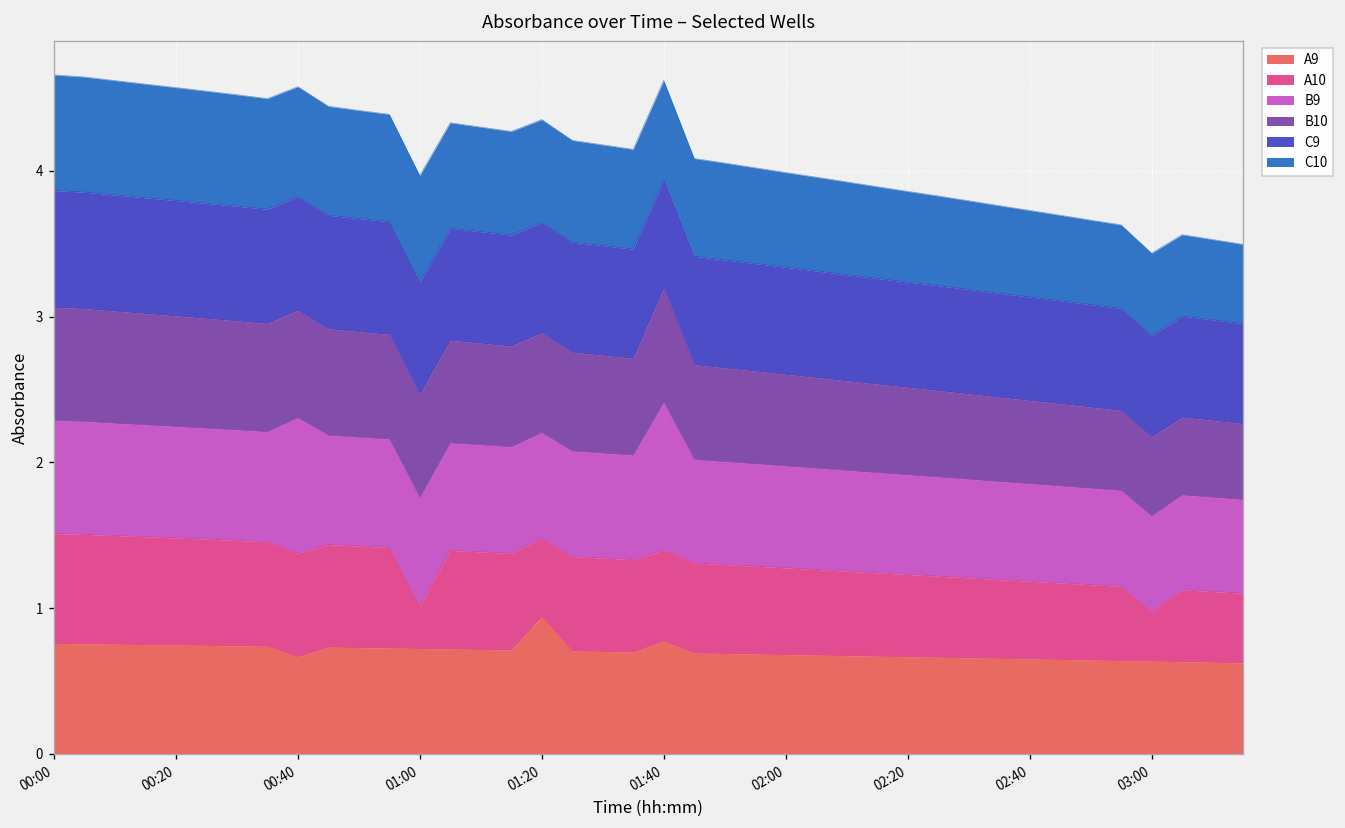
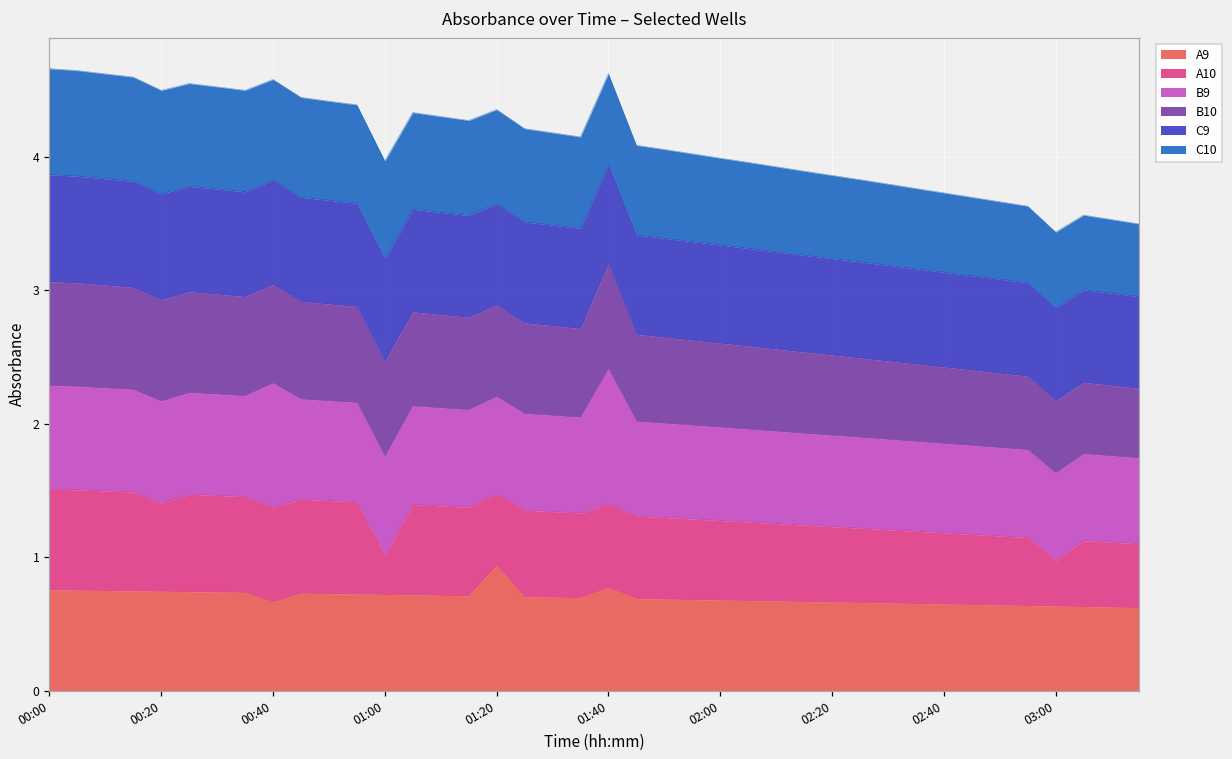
  {
    "A9": {
      "00:00": 0.76,
      "00:20": 0.75,
      "00:40": 0.67,
      "01:00": 0.72,
      "01:20": 0.94,
      "01:40": 0.77,
      "02:00": 0.68,
      "02:20": 0.67,
      "02:40": 0.65,
      "03:00": 0.64
    },
    "A10": {
      "00:00": 0.75,
-     "00:20": 0.73,
+     "00:20": 0.66,
      "00:40": 0.71,
      "01:00": 0.29,
      "01:20": 0.54,
      "01:40": 0.63,
      "02:00": 0.60,
      "02:20": 0.56,
      "02:40": 0.53,
      "03:00": 0.34
    },
    "B9": {
      "00:00": 0.78,
      "00:20": 0.76,
      "00:40": 0.93,
      "01:00": 0.74,
      "01:20": 0.73,
      "01:40": 1.01,
      "02:00": 0.70,
      "02:20": 0.68,
      "02:40": 0.67,
      "03:00": 0.65
    },
    "B10": {
      "00:00": 0.78,
      "00:20": 0.76,
      "00:40": 0.74,
      "01:00": 0.71,
      "01:20": 0.68,
      "01:40": 0.79,
      "02:00": 0.63,
      "02:20": 0.60,
      "02:40": 0.57,
      "03:00": 0.54
    }
  }
